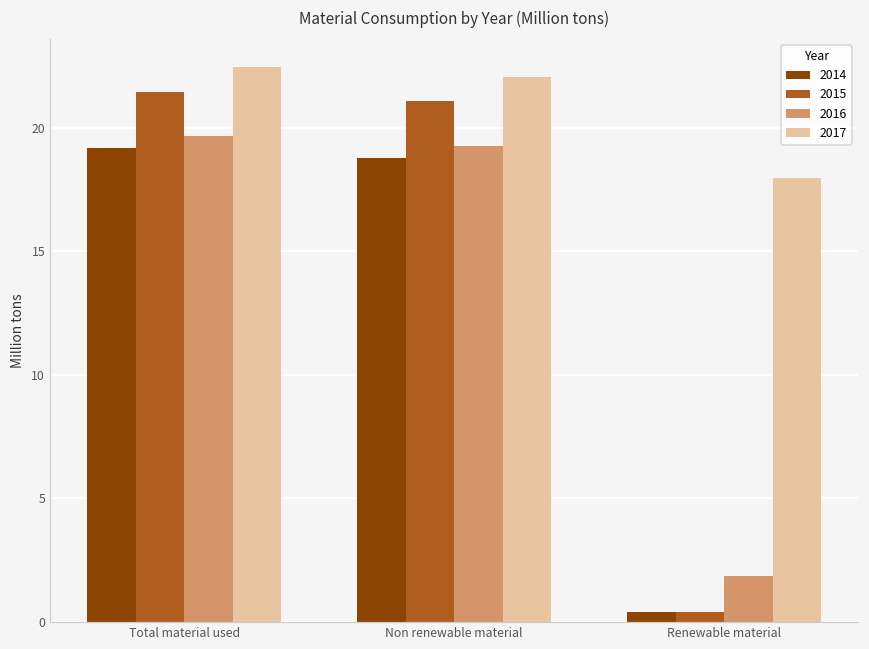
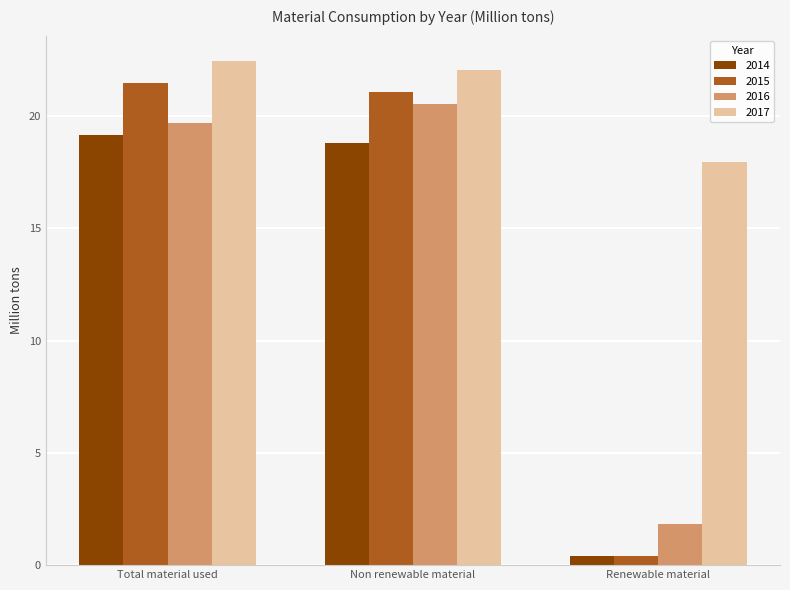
  {
    "2016": {
      "Total material used": 19.7,
-     "Non renewable material": 19.3,
+     "Non renewable material": 20.5,
      "Renewable material": 1.9
    },
    "2017": {
      "Total material used": 22.5,
      "Non renewable material": 22.0,
      "Renewable material": 18.0
    }
  }
